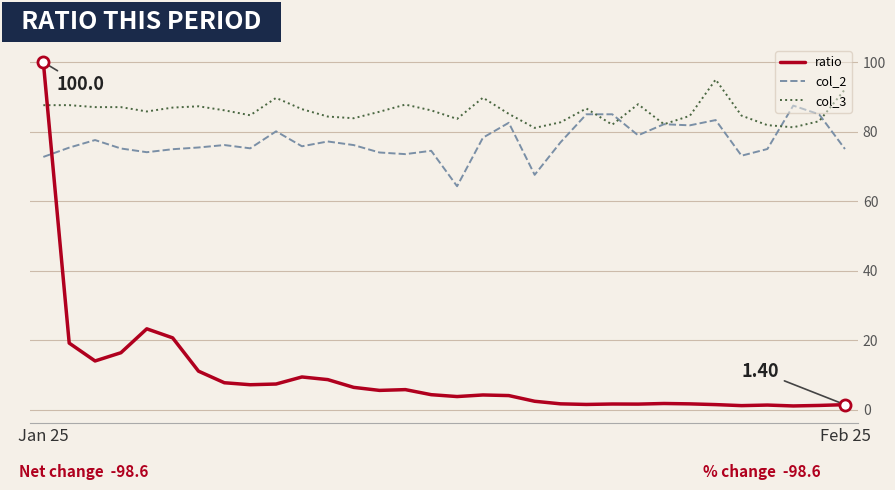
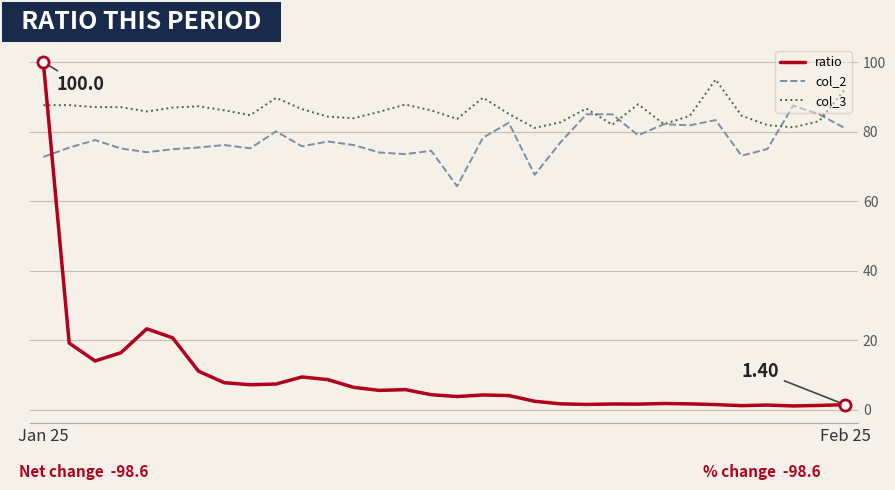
  {
    "col_2": {
      "Jan 25": 73,
-     "Feb 25": 75
+     "Feb 25": 81
    },
    "col_3": {
      "Jan 25": 88
    }
  }
